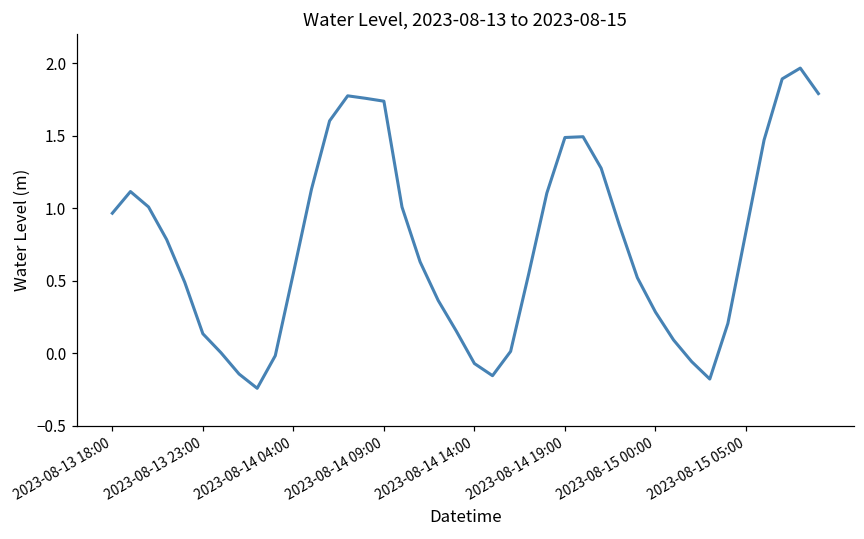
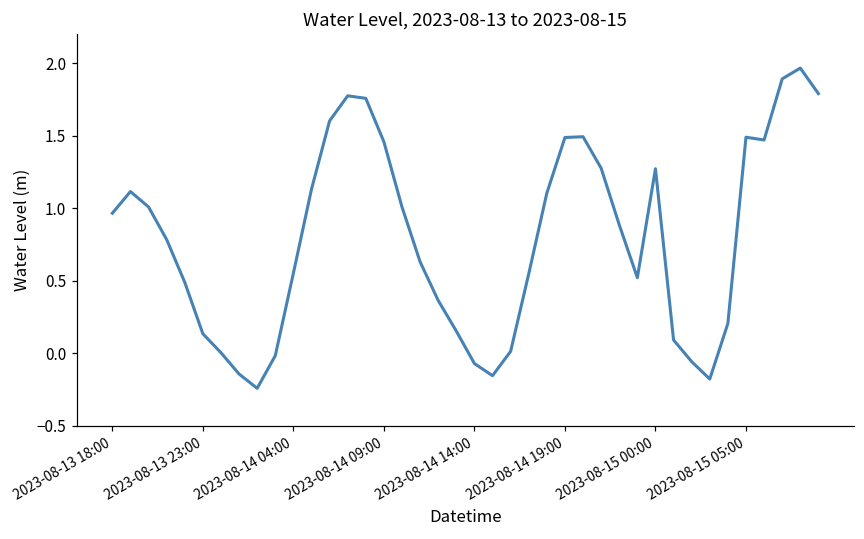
  {
    "2023-08-13 18:00": 0.97,
    "2023-08-13 23:00": 0.13,
    "2023-08-14 04:00": 0.55,
-   "2023-08-14 09:00": 1.74,
+   "2023-08-14 09:00": 1.46,
    "2023-08-14 14:00": -0.07,
    "2023-08-14 19:00": 1.49,
-   "2023-08-15 00:00": 0.28,
-   "2023-08-15 05:00": 0.84
+   "2023-08-15 00:00": 1.27,
+   "2023-08-15 05:00": 1.49
  }
